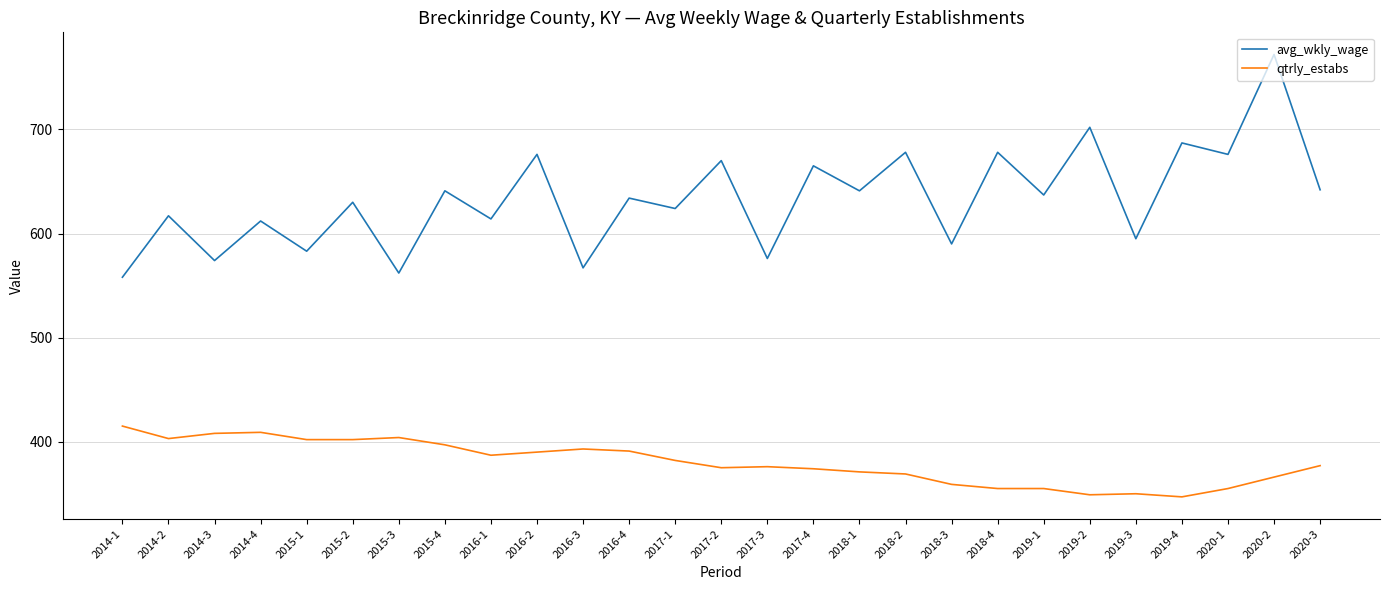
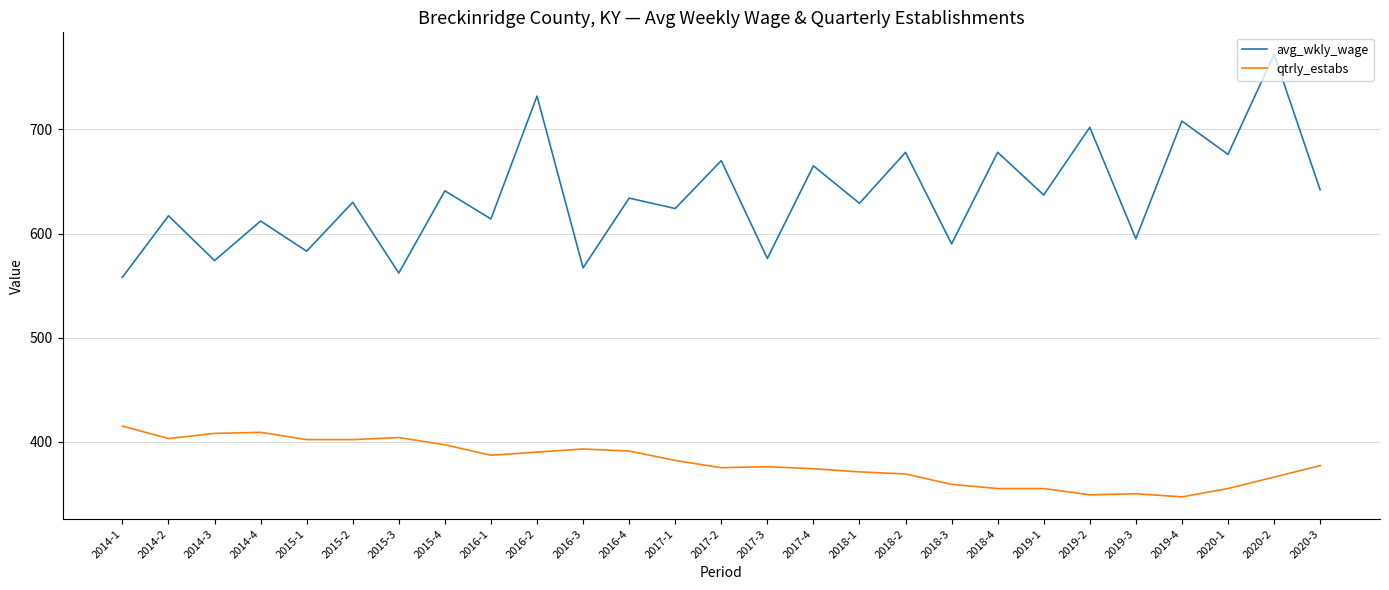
  {
    "avg_wkly_wage": {
      "2014-1": 558,
      "2014-2": 617,
      "2014-3": 574,
      "2014-4": 612,
      "2015-1": 583,
      "2015-2": 630,
      "2015-3": 562,
      "2015-4": 641,
      "2016-1": 614,
-     "2016-2": 676,
+     "2016-2": 732,
      "2016-3": 567,
      "2016-4": 634,
      "2017-1": 624,
      "2017-2": 670,
      "2017-3": 576,
      "2017-4": 665,
-     "2018-1": 641,
+     "2018-1": 629,
      "2018-2": 678,
      "2018-3": 590,
      "2018-4": 678,
      "2019-1": 637,
      "2019-2": 702,
      "2019-3": 595,
-     "2019-4": 687,
+     "2019-4": 708,
      "2020-1": 676,
      "2020-3": 642
    },
    "qtrly_estabs": {
      "2014-1": 415,
      "2014-2": 403,
      "2014-3": 408,
      "2014-4": 409,
      "2015-1": 402,
      "2015-2": 402,
      "2015-3": 404,
      "2015-4": 397,
      "2016-1": 387,
      "2016-2": 390,
      "2016-3": 393,
      "2016-4": 391,
      "2017-1": 382,
      "2017-2": 375,
      "2017-3": 376,
      "2017-4": 374,
      "2018-1": 371,
      "2018-2": 369,
      "2018-3": 359,
      "2018-4": 355,
      "2019-1": 355,
      "2019-2": 349,
      "2019-3": 350,
      "2019-4": 347,
      "2020-1": 355,
      "2020-2": 366,
      "2020-3": 377
    }
  }
